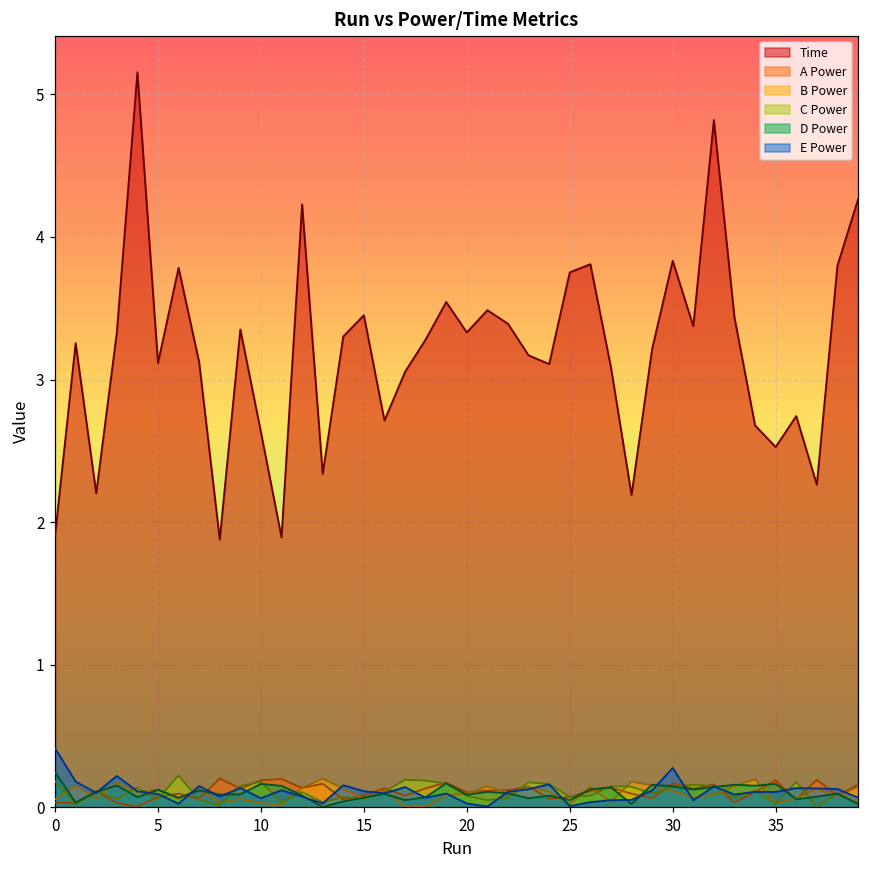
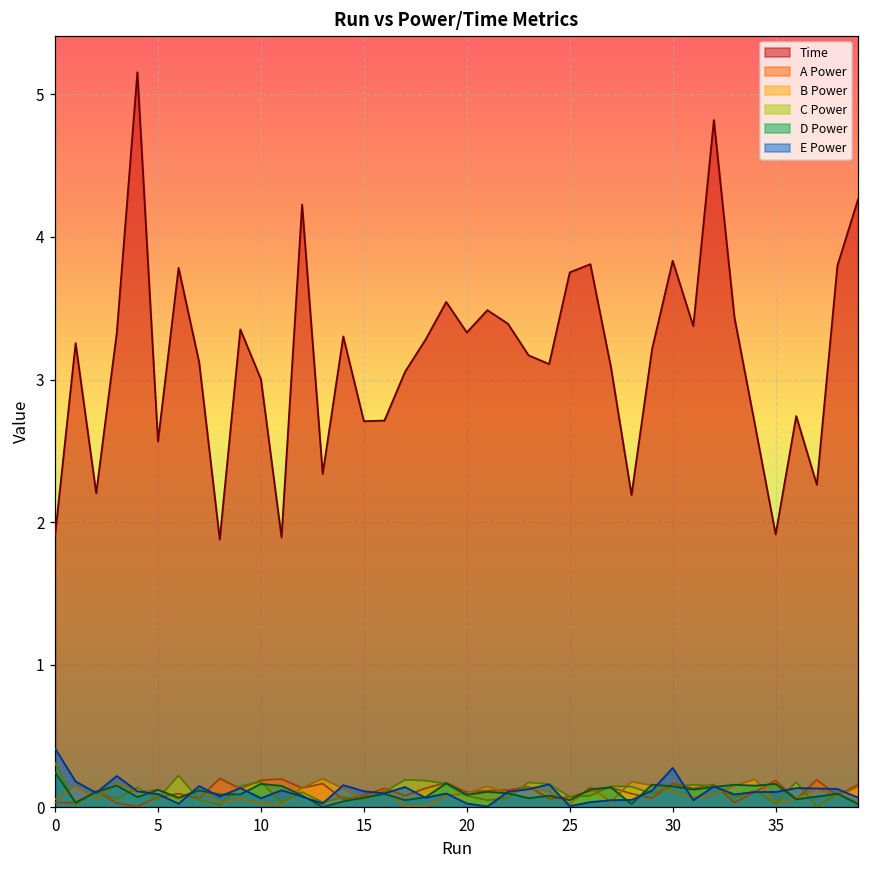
  {
    "Time": {
      "0": 1.91,
-     "5": 3.12,
-     "10": 2.63,
-     "15": 3.45,
+     "5": 2.56,
+     "10": 3.00,
+     "15": 2.71,
      "20": 3.33,
      "25": 3.75,
      "30": 3.83,
-     "35": 2.53
+     "35": 1.91
    },
    "C Power": {
-     "0": 0.18
+     "0": 0.31
    },
    "D Power": {
      "0": 0.25,
      "25": 0.05,
      "35": 0.16
    },
    "E Power": {
      "0": 0.41,
      "5": 0.09,
      "10": 0.06,
      "15": 0.11,
      "20": 0.03,
      "30": 0.27,
      "35": 0.11
    }
  }
